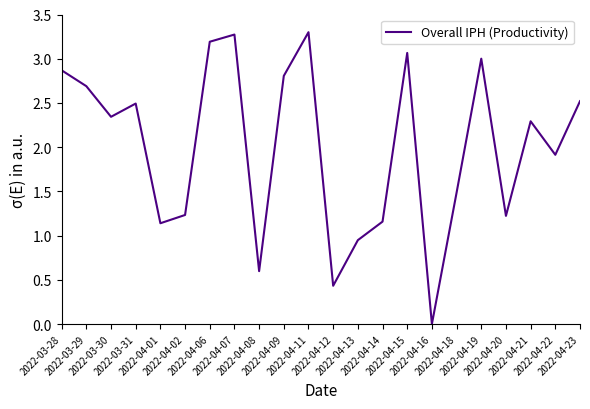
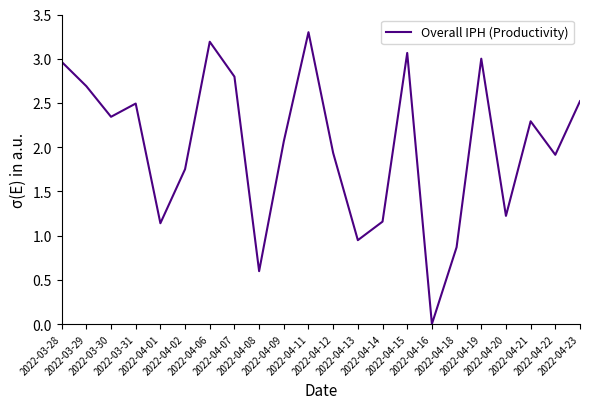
  {
-   "2022-03-28": 2.9,
+   "2022-03-28": 3.0,
    "2022-03-29": 2.7,
    "2022-03-30": 2.3,
    "2022-03-31": 2.5,
    "2022-04-01": 1.1,
-   "2022-04-02": 1.2,
+   "2022-04-02": 1.8,
    "2022-04-06": 3.2,
-   "2022-04-07": 3.3,
+   "2022-04-07": 2.8,
    "2022-04-08": 0.6,
-   "2022-04-09": 2.8,
+   "2022-04-09": 2.1,
    "2022-04-11": 3.3,
-   "2022-04-12": 0.4,
+   "2022-04-12": 1.9,
    "2022-04-13": 0.9,
    "2022-04-14": 1.2,
    "2022-04-15": 3.1,
    "2022-04-16": 0.0,
-   "2022-04-18": 1.5,
+   "2022-04-18": 0.9,
    "2022-04-19": 3.0,
    "2022-04-20": 1.2,
    "2022-04-21": 2.3,
    "2022-04-22": 1.9,
    "2022-04-23": 2.5
  }
